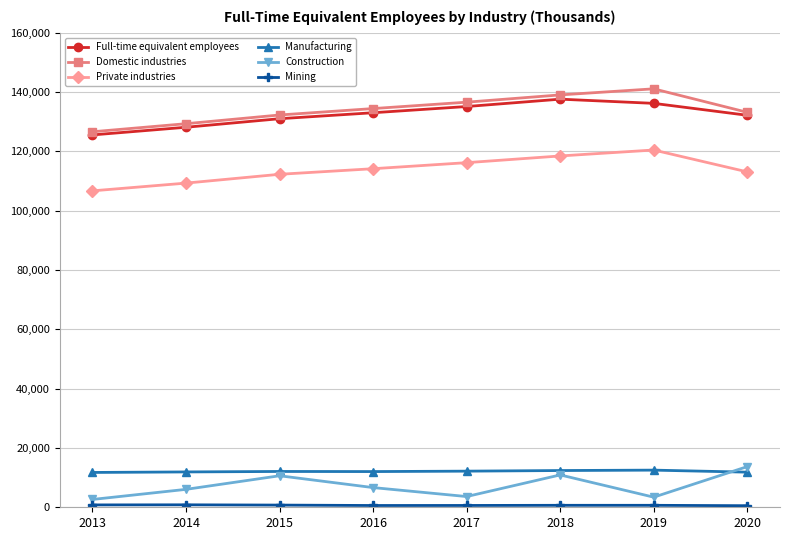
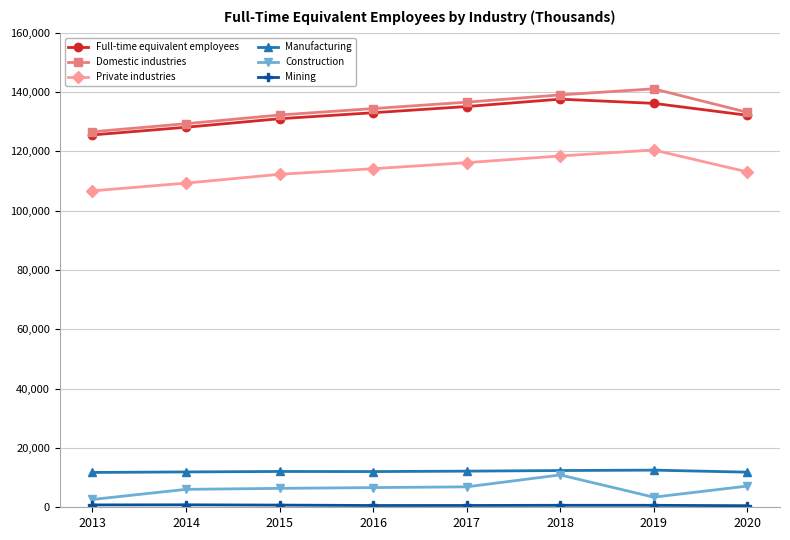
  {
    "Full-time equivalent employees": {
      "2013": "126,000",
      "2014": "128,000",
      "2015": "131,000",
      "2016": "133,000",
      "2017": "135,000",
      "2018": "138,000",
      "2019": "136,000",
      "2020": "132,000"
    },
    "Construction": {
      "2013": "3,000",
      "2014": "6,000",
-     "2015": "11,000",
+     "2015": "6,000",
      "2016": "7,000",
-     "2017": "4,000",
+     "2017": "7,000",
      "2018": "11,000",
      "2019": "3,000",
-     "2020": "14,000"
+     "2020": "7,000"
    }
  }
